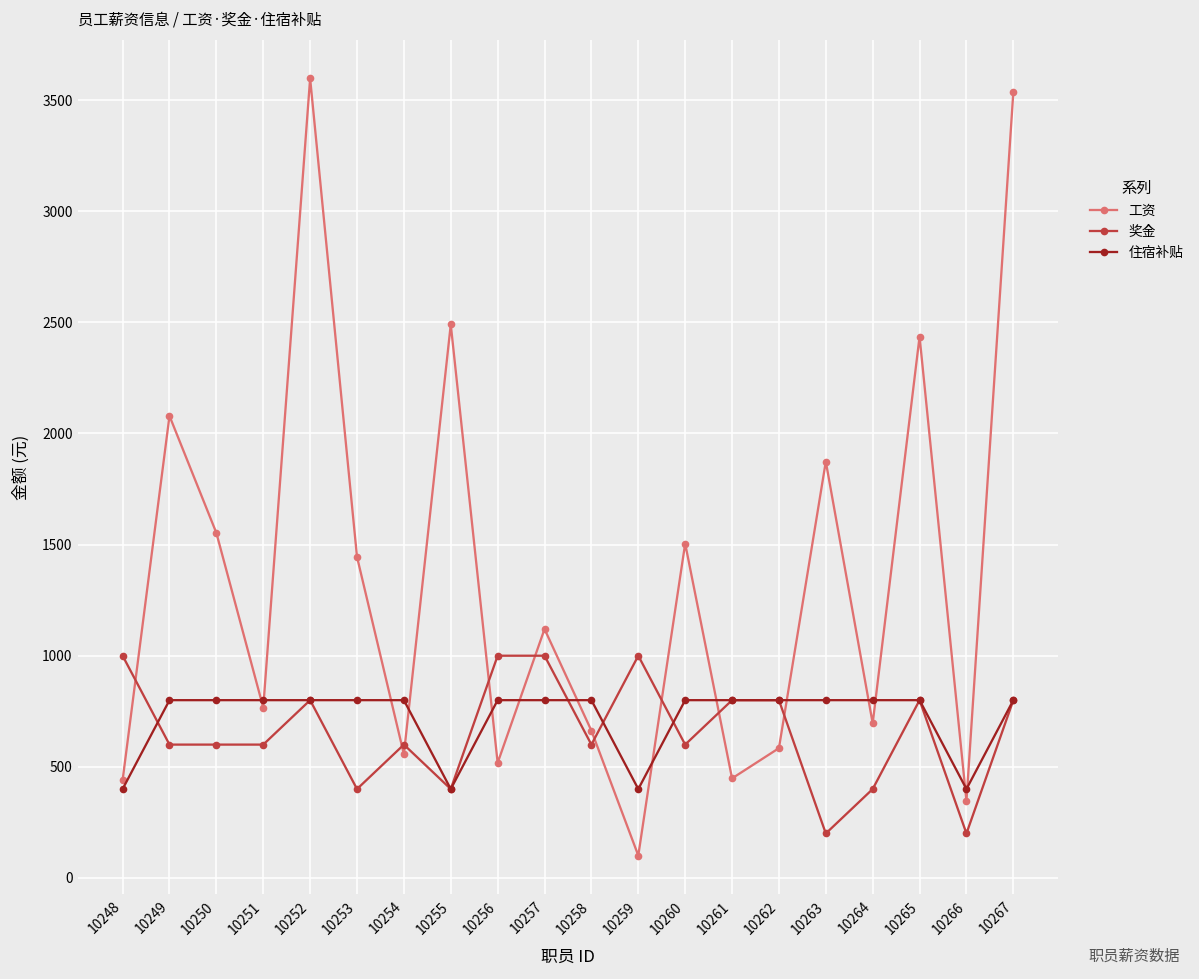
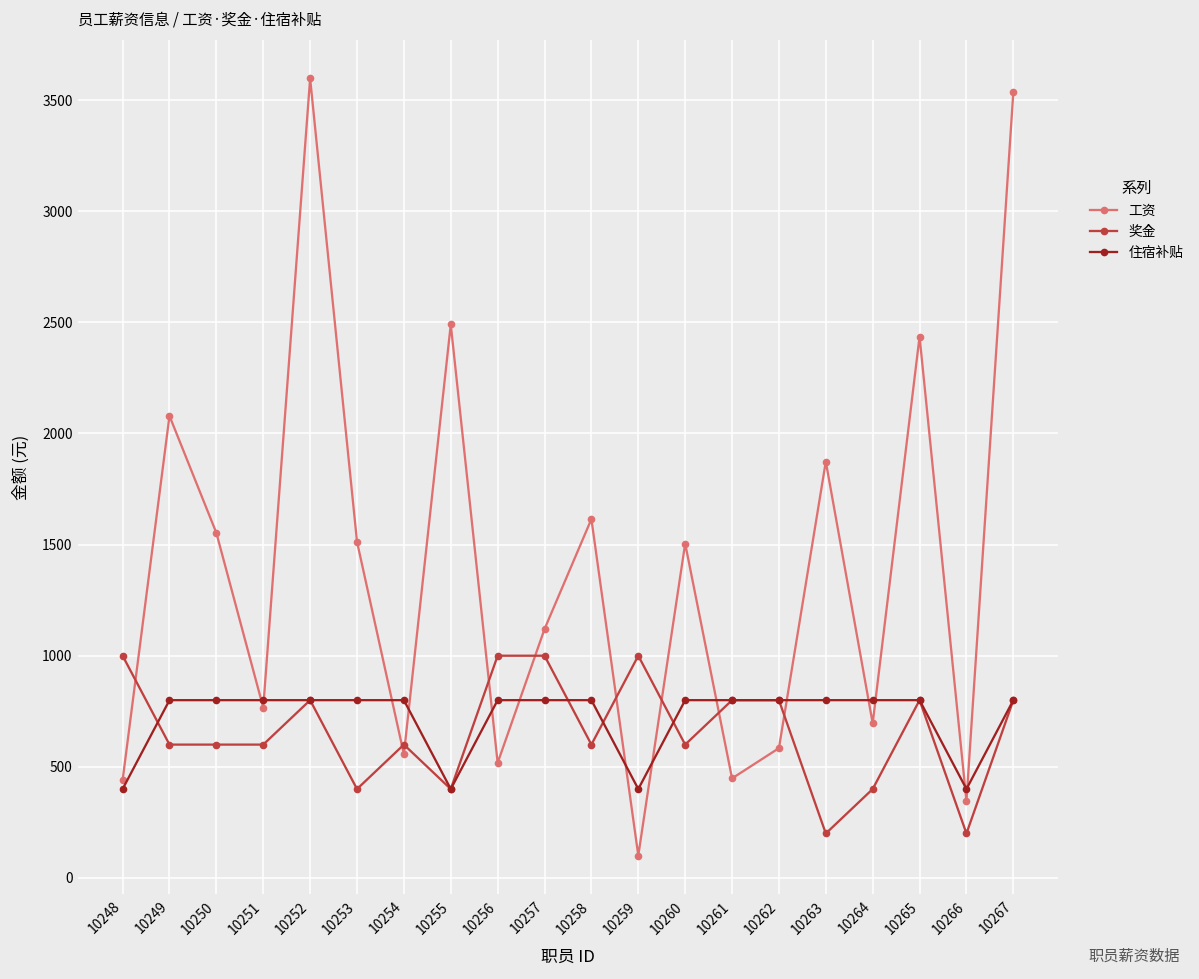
  {
    "工资": {
      "10248": 440,
      "10249": 2080,
      "10250": 1550,
      "10251": 770,
      "10252": 3600,
-     "10253": 1440,
+     "10253": 1510,
      "10254": 560,
      "10255": 2490,
      "10256": 520,
      "10257": 1120,
-     "10258": 660,
+     "10258": 1610,
      "10259": 100,
      "10260": 1500,
      "10261": 450,
      "10262": 580,
      "10263": 1870,
      "10264": 700,
      "10265": 2440,
      "10266": 350,
      "10267": 3540
    }
  }
